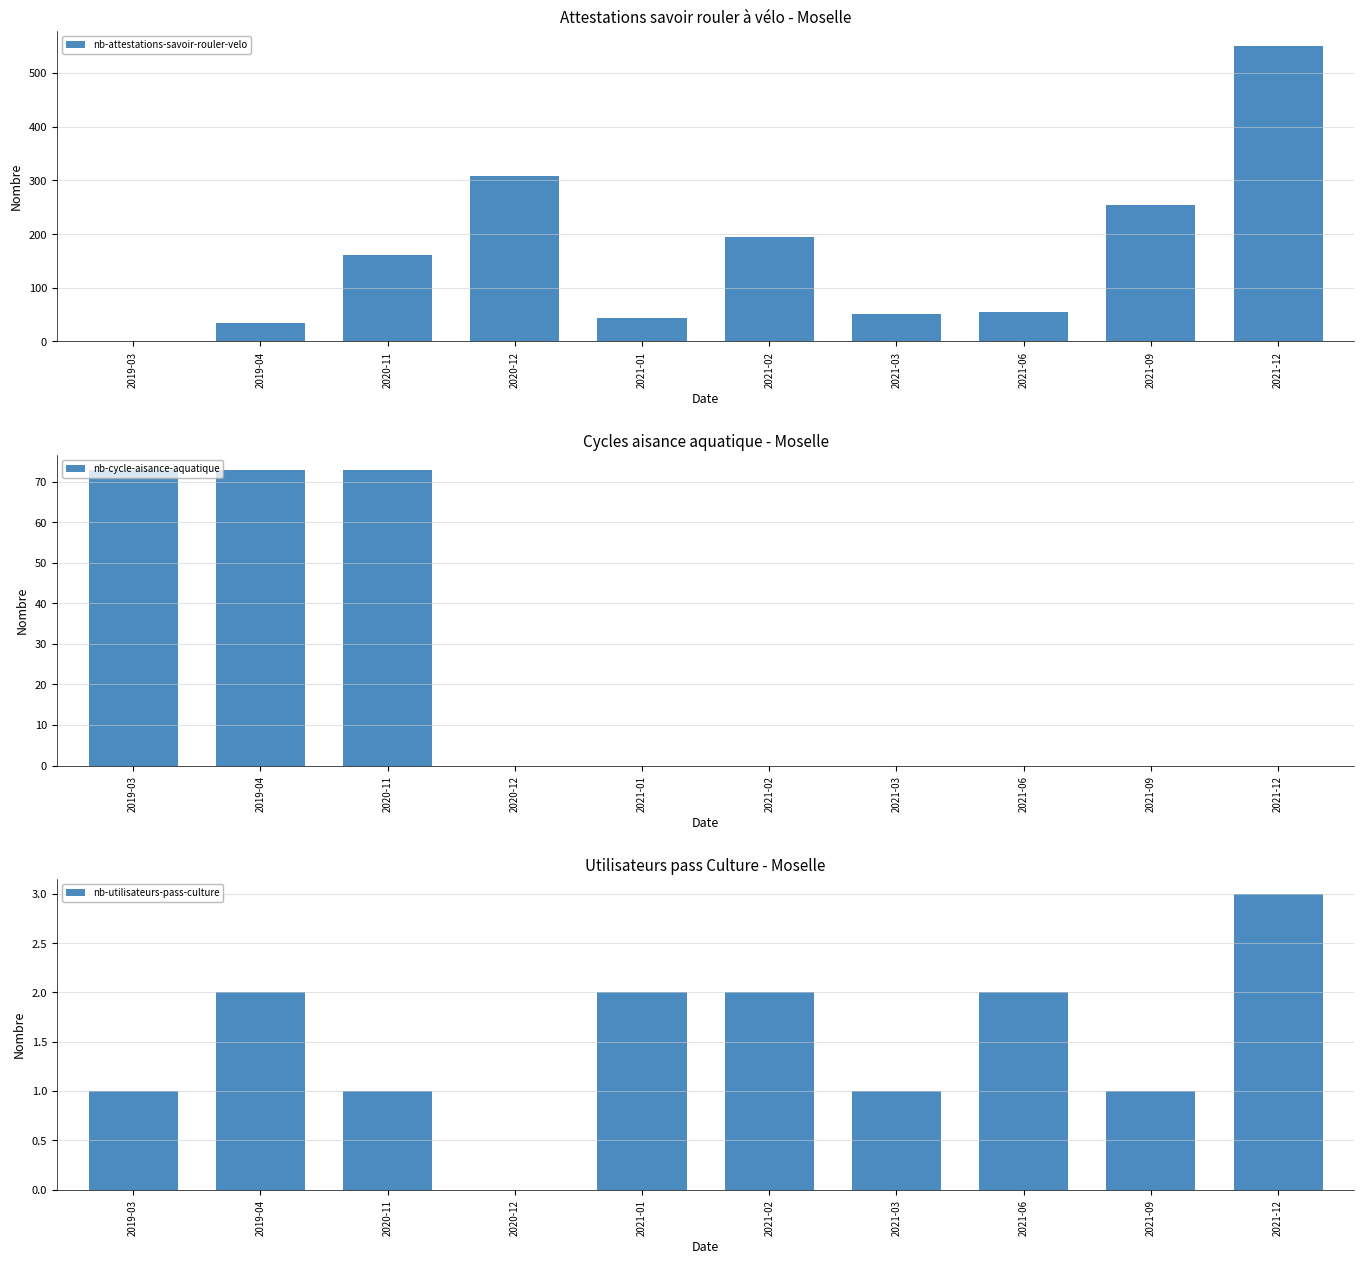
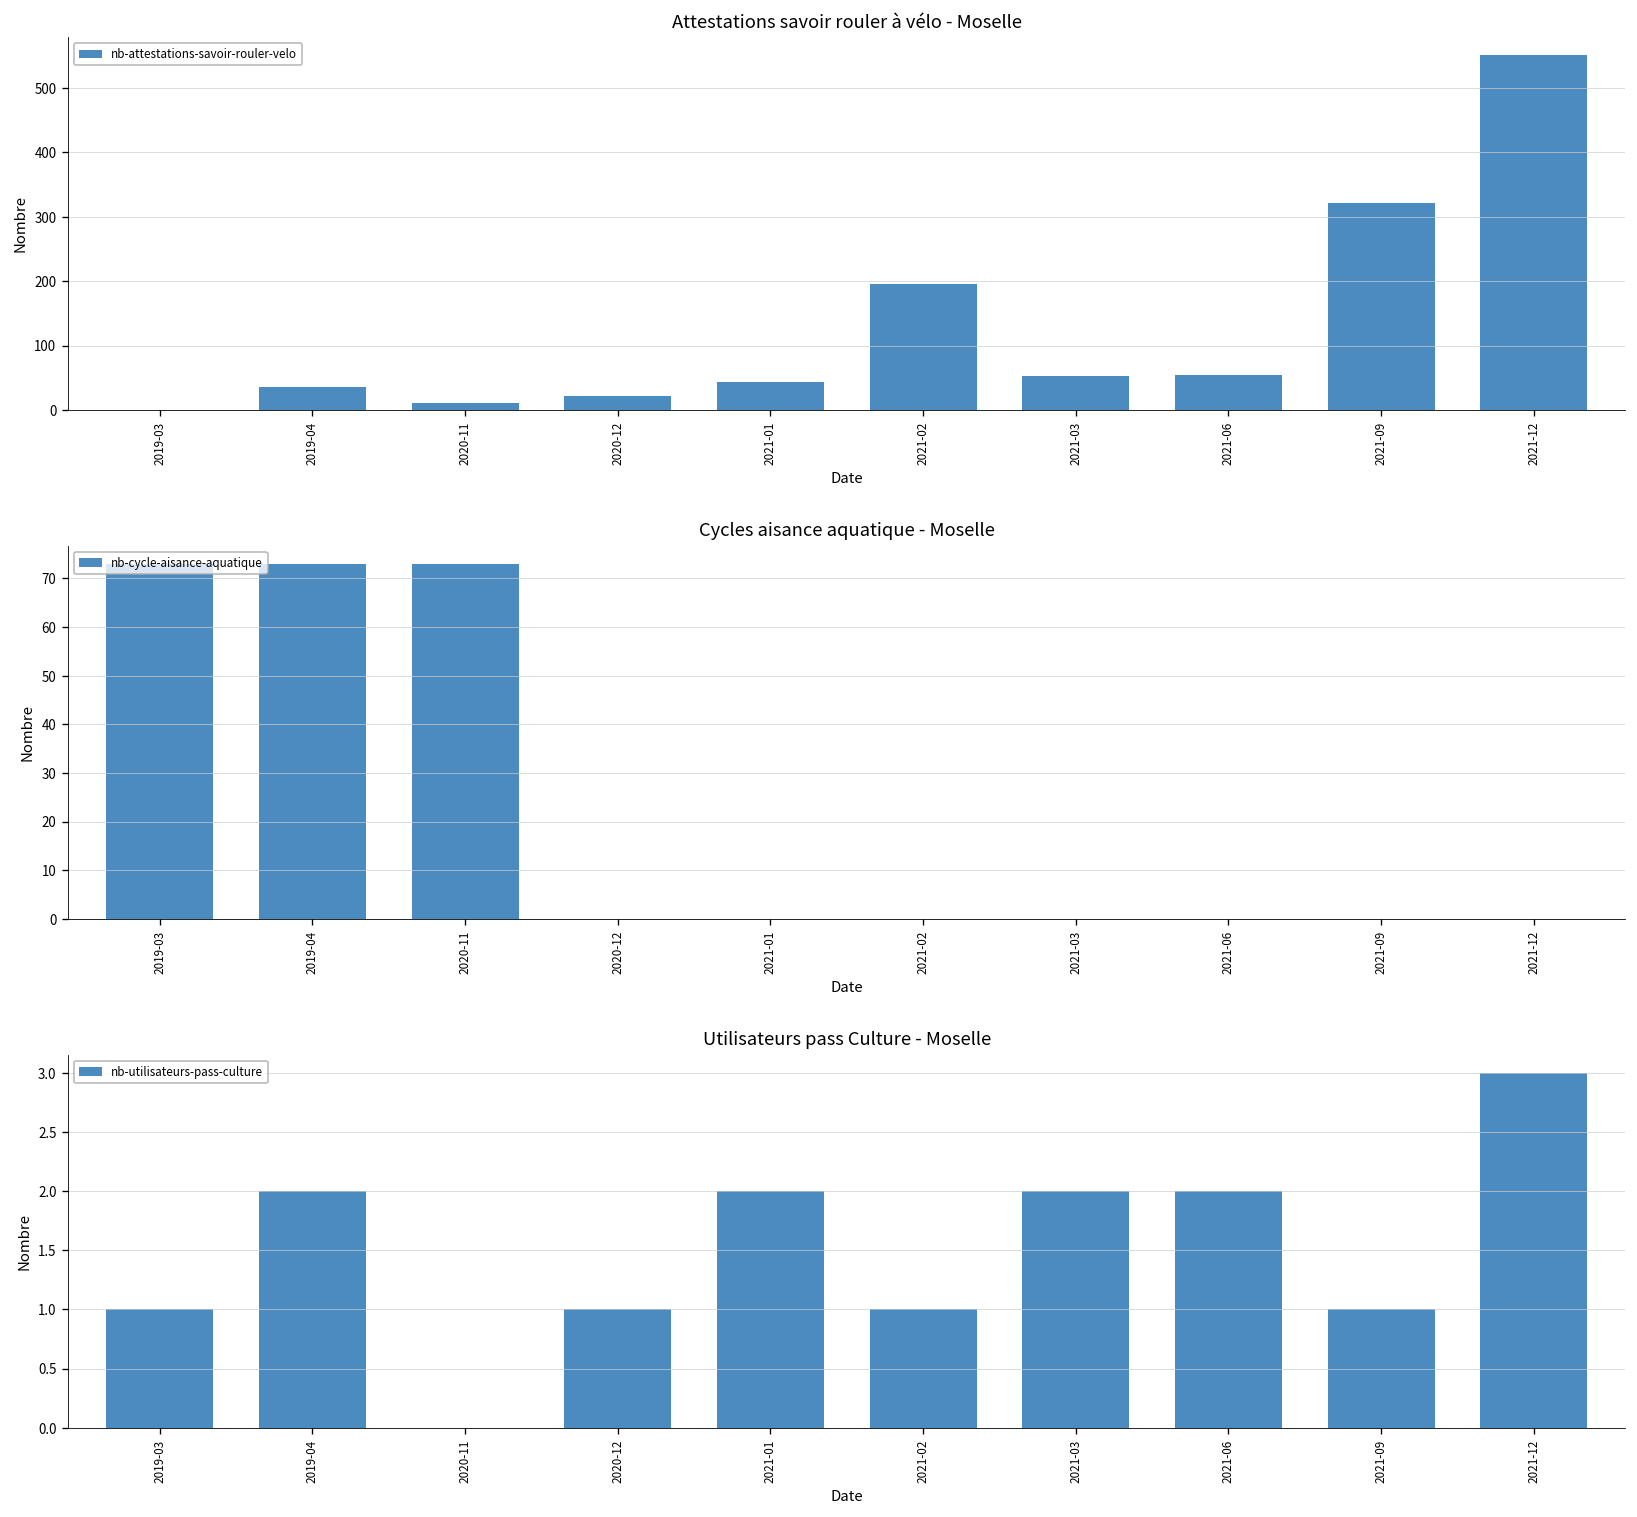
  {
    "Attestations savoir rouler à vélo - Moselle": {
      "2019-03": 0,
      "2019-04": 40,
-     "2020-11": 160,
-     "2020-12": 310,
+     "2020-11": 10,
+     "2020-12": 20,
      "2021-01": 40,
      "2021-02": 200,
      "2021-03": 50,
      "2021-06": 50,
-     "2021-09": 260,
+     "2021-09": 320,
      "2021-12": 550
    },
    "Cycles aisance aquatique - Moselle": {
      "2019-04": 73,
      "2020-11": 73,
      "2020-12": 0,
      "2021-01": 0,
      "2021-02": 0,
      "2021-03": 0,
      "2021-06": 0,
      "2021-09": 0,
      "2021-12": 0
    },
    "Utilisateurs pass Culture - Moselle": {
      "2019-03": 1,
      "2019-04": 2,
-     "2020-11": 1,
-     "2020-12": 0,
+     "2020-11": 0,
+     "2020-12": 1,
      "2021-01": 2,
-     "2021-02": 2,
-     "2021-03": 1,
+     "2021-02": 1,
+     "2021-03": 2,
      "2021-06": 2,
      "2021-09": 1,
      "2021-12": 3
    }
  }
